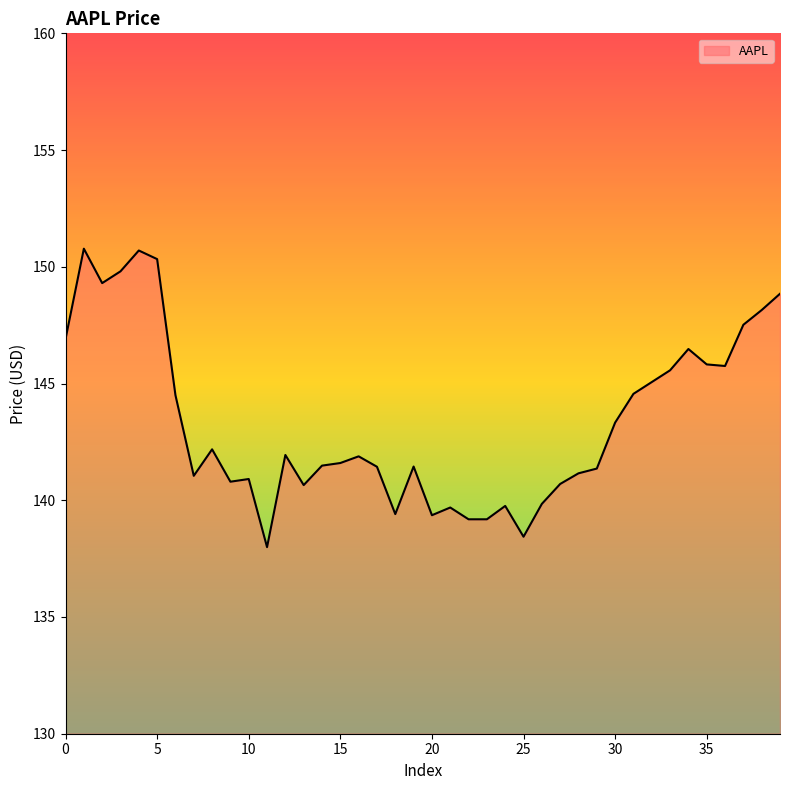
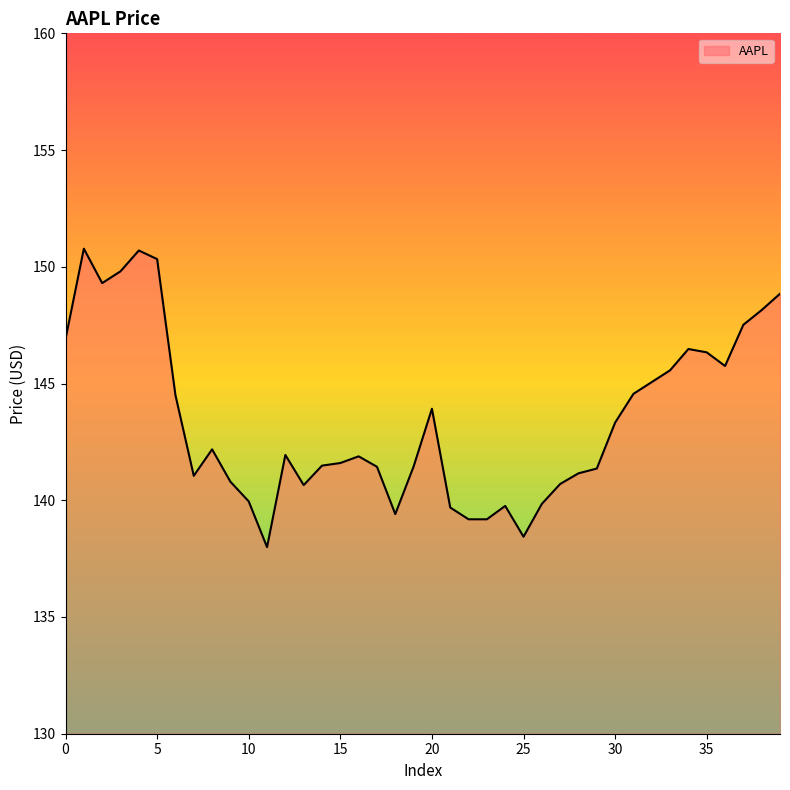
  {
    "0": 146.9,
    "5": 150.3,
-   "10": 140.9,
+   "10": 140.0,
    "15": 141.6,
-   "20": 139.4,
+   "20": 143.9,
    "25": 138.4,
    "30": 143.3,
-   "35": 145.8
+   "35": 146.3
  }
